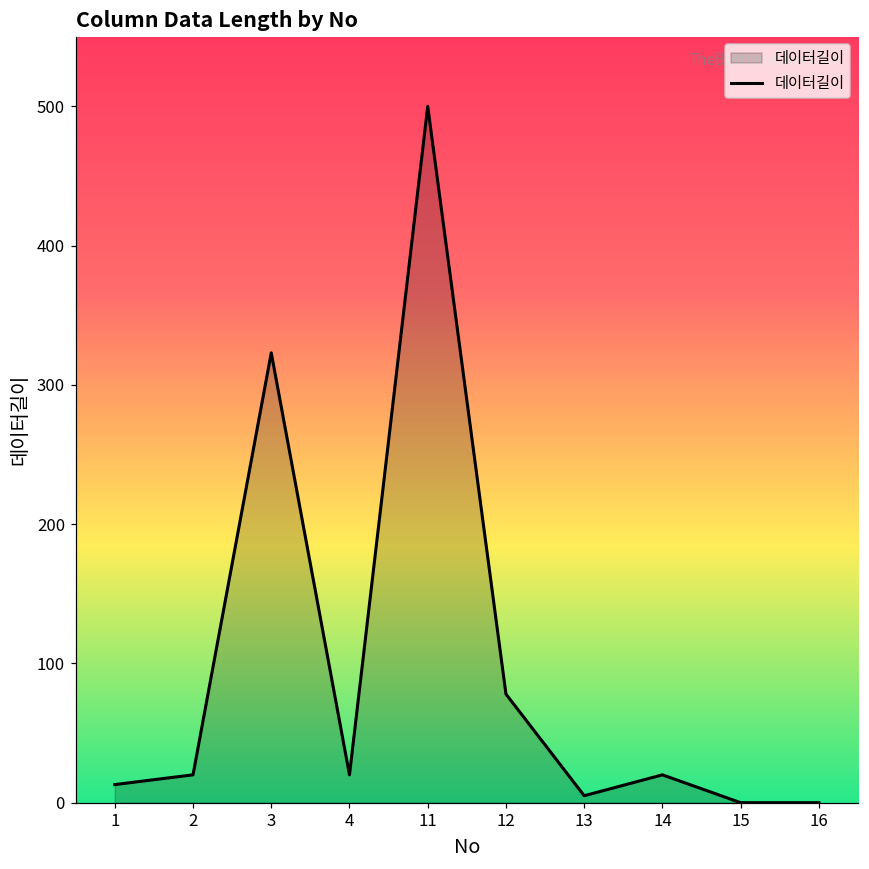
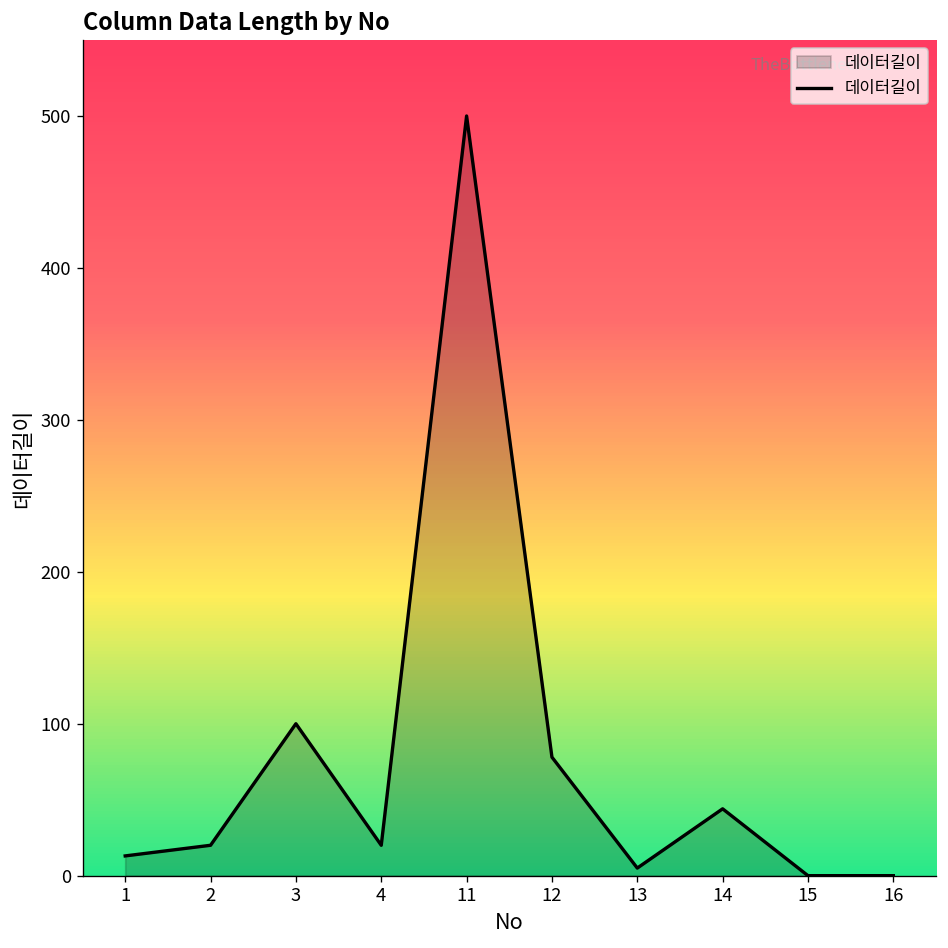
  {
    "1": 13,
    "2": 20,
-   "3": 323,
+   "3": 100,
    "4": 20,
    "11": 500,
    "12": 78,
    "13": 5,
-   "14": 20,
+   "14": 44,
    "15": 0,
    "16": 0
  }
